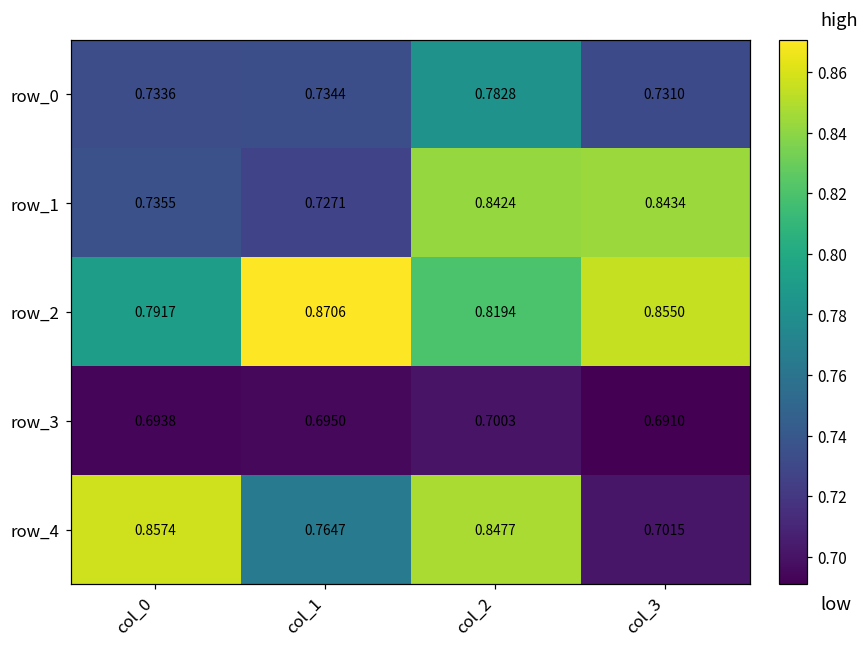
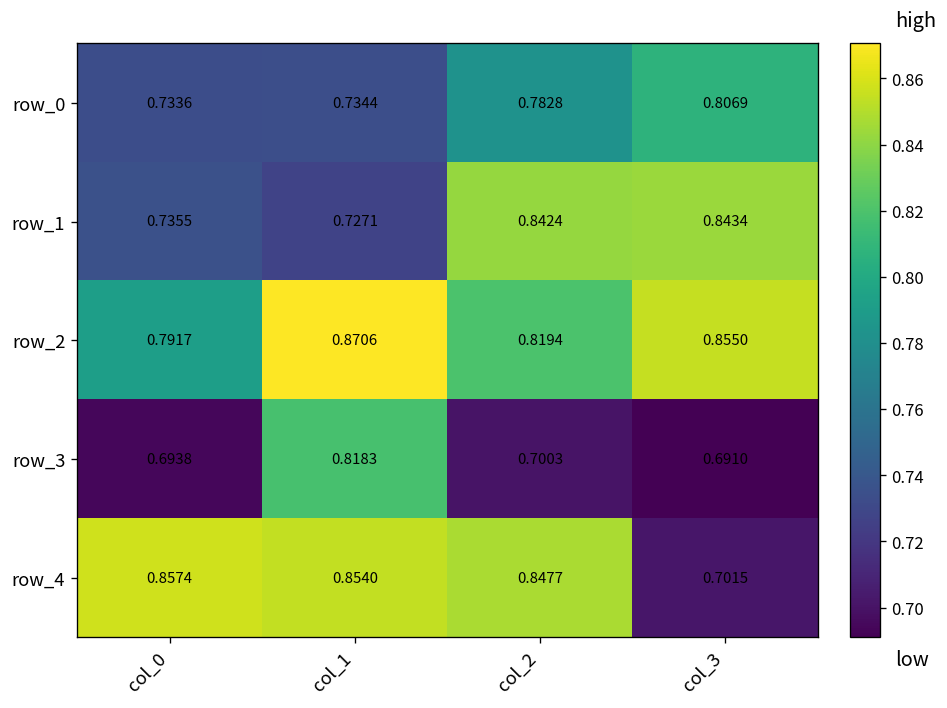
  {
    "row_0": {
      "col_0": 0.7336,
      "col_1": 0.7344,
      "col_2": 0.7828,
-     "col_3": 0.7310
+     "col_3": 0.8069
    },
    "row_1": {
      "col_0": 0.7355,
      "col_1": 0.7271,
      "col_2": 0.8424,
      "col_3": 0.8434
    },
    "row_2": {
      "col_0": 0.7917,
      "col_1": 0.8706,
      "col_2": 0.8194,
      "col_3": 0.8550
    },
    "row_3": {
      "col_0": 0.6938,
-     "col_1": 0.6950,
+     "col_1": 0.8183,
      "col_2": 0.7003,
      "col_3": 0.6910
    },
    "row_4": {
      "col_0": 0.8574,
-     "col_1": 0.7647,
+     "col_1": 0.8540,
      "col_2": 0.8477,
      "col_3": 0.7015
    }
  }
